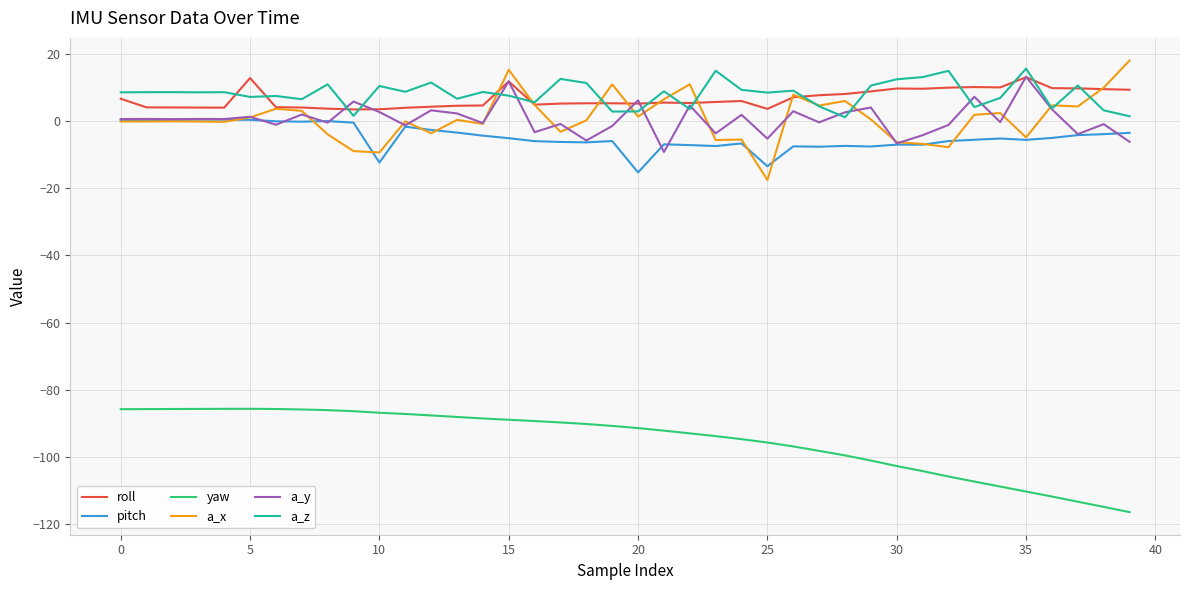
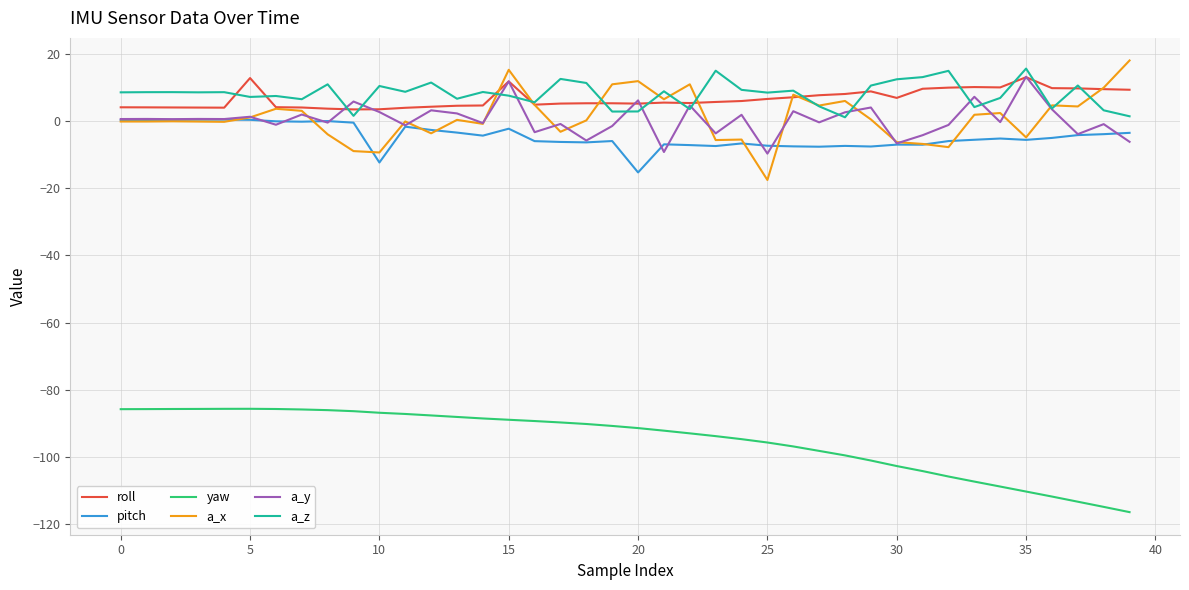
  {
    "roll": {
-     "0": 7,
+     "0": 4,
      "5": 13,
      "10": 4,
      "20": 5,
-     "25": 4,
-     "30": 10
+     "25": 7,
+     "30": 7
    },
    "pitch": {
      "10": -12,
-     "15": -5,
+     "15": -2,
      "20": -15,
-     "25": -13
+     "25": -7
    },
    "a_x": {
      "10": -9,
      "15": 15,
-     "20": 1,
+     "20": 12,
      "25": -17
    },
    "a_y": {
      "10": 3,
      "20": 6,
-     "25": -5
+     "25": -10
    }
  }
